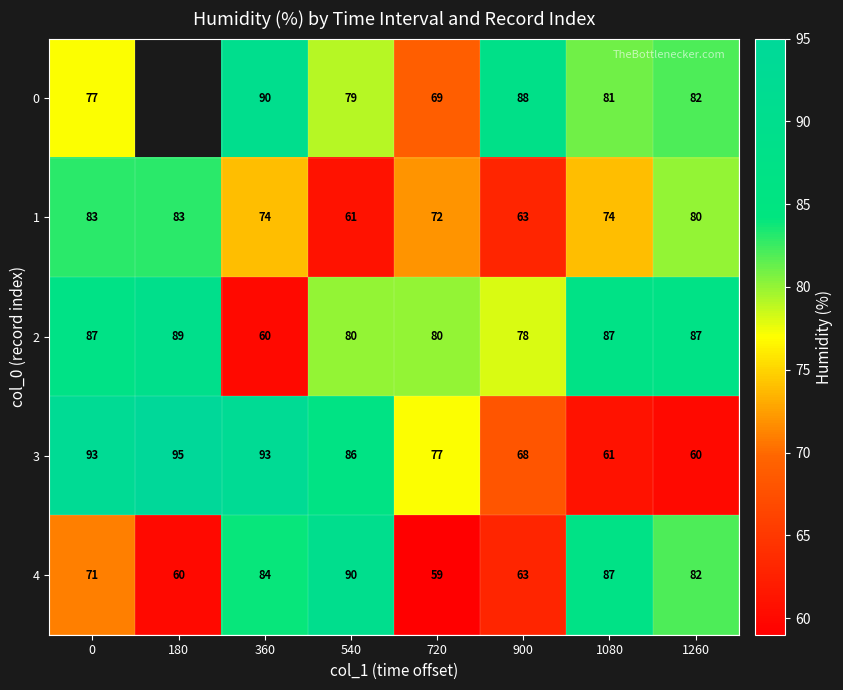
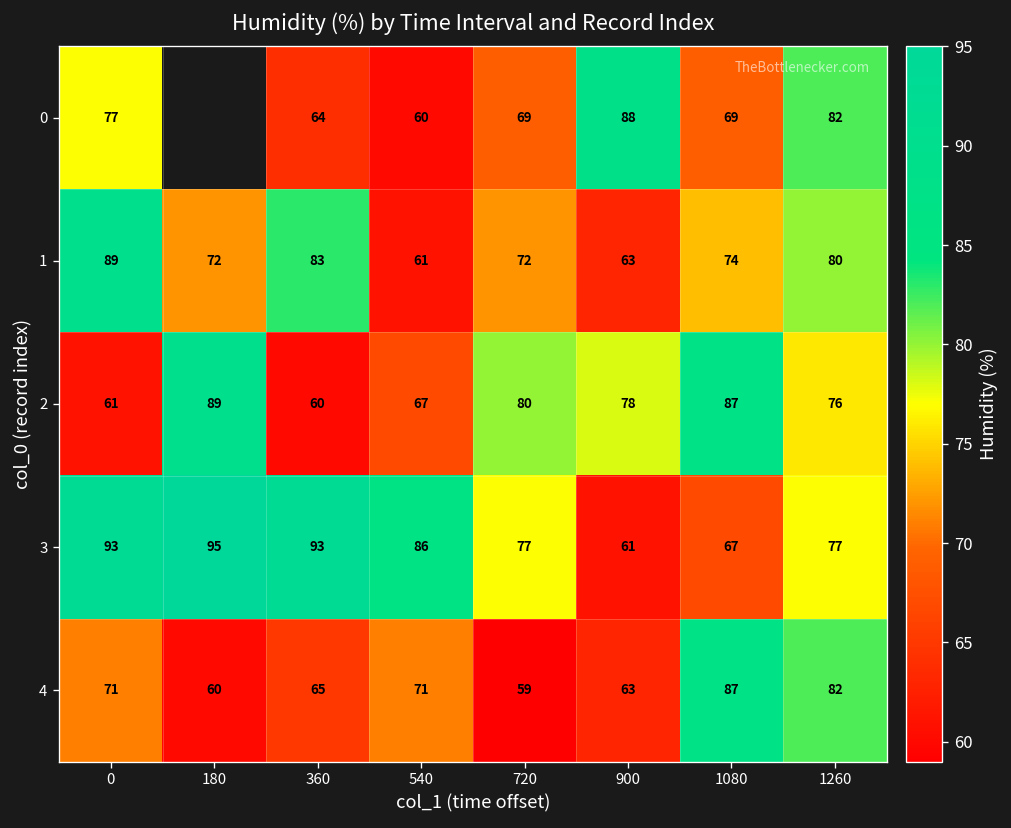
  {
    "0": {
      "0": 77,
-     "360": 90,
-     "540": 79,
+     "360": 64,
+     "540": 60,
      "720": 69,
      "900": 88,
-     "1080": 81
+     "1080": 69
    },
    "1": {
-     "0": 83,
-     "180": 83,
-     "360": 74,
+     "0": 89,
+     "180": 72,
+     "360": 83,
      "540": 61,
      "720": 72,
      "900": 63,
      "1080": 74,
      "1260": 80
    },
    "2": {
-     "0": 87,
+     "0": 61,
      "180": 89,
      "360": 60,
-     "540": 80,
+     "540": 67,
      "720": 80,
      "900": 78,
      "1080": 87,
-     "1260": 87
+     "1260": 76
    },
    "3": {
      "0": 93,
      "180": 95,
      "360": 93,
      "540": 86,
      "720": 77,
-     "900": 68,
-     "1080": 61,
-     "1260": 60
+     "900": 61,
+     "1080": 67,
+     "1260": 77
    },
    "4": {
      "0": 71,
      "180": 60,
-     "360": 84,
-     "540": 90,
+     "360": 65,
+     "540": 71,
      "720": 59,
      "900": 63,
      "1080": 87,
      "1260": 82
    }
  }
